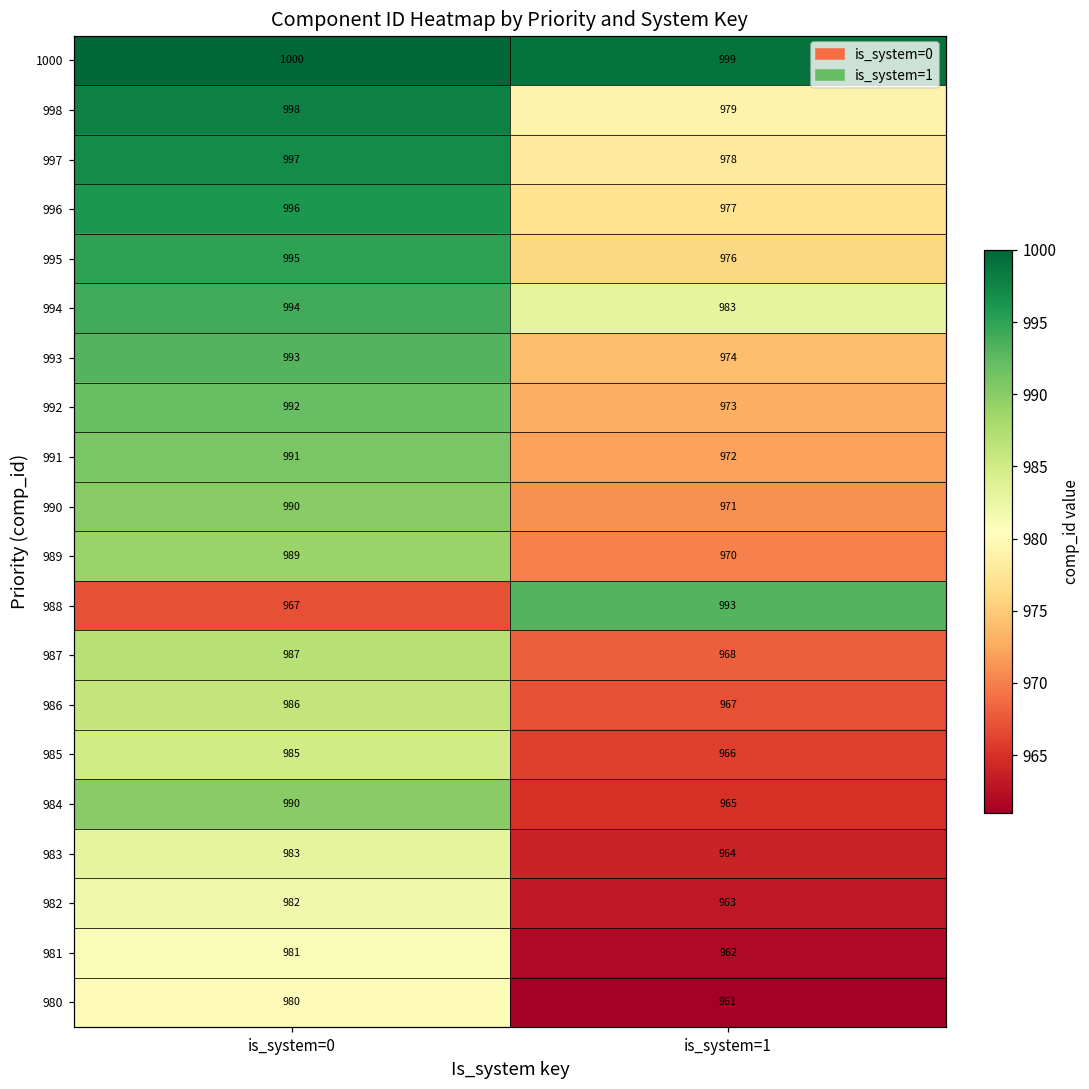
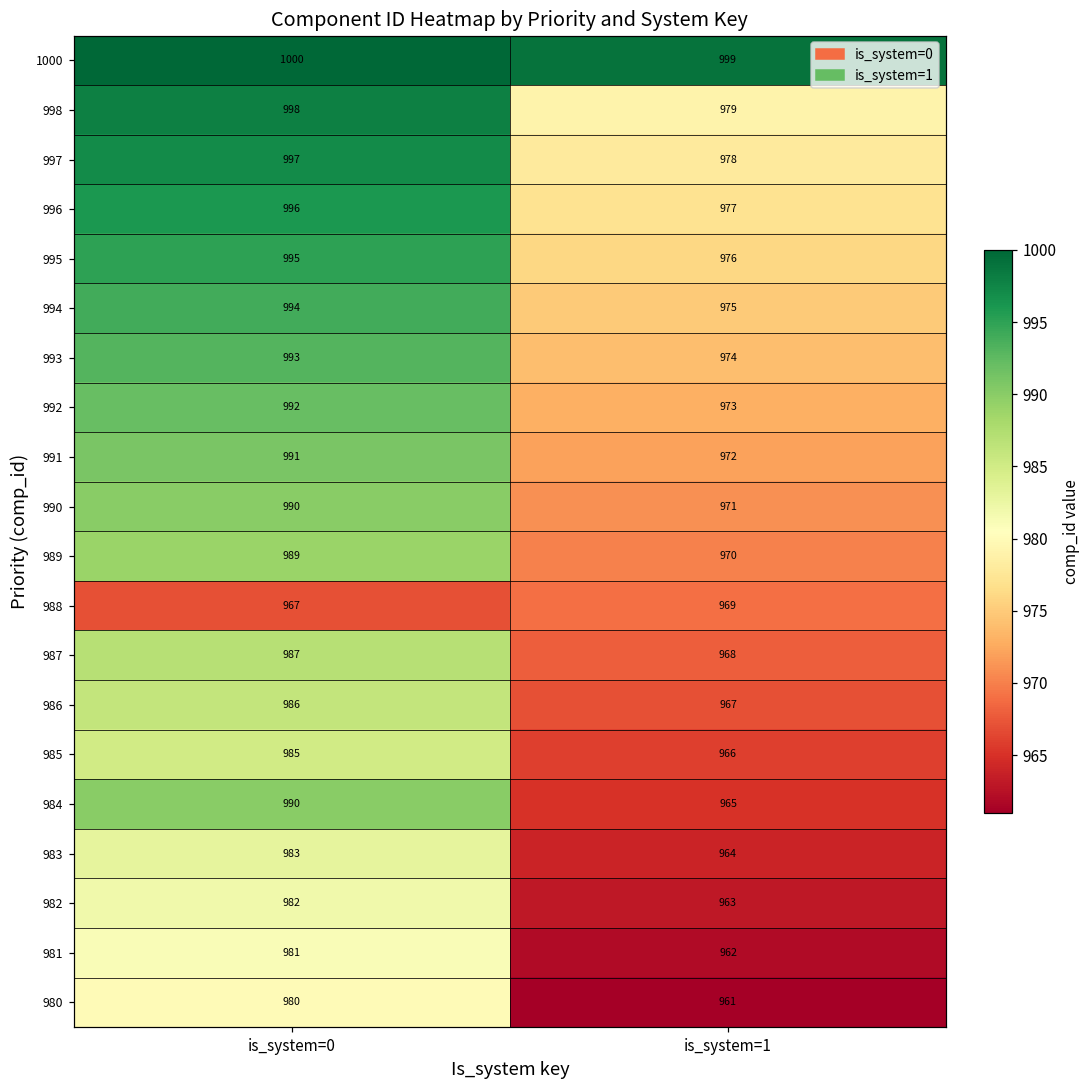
  {
    "1000": {
      "is_system=0": 1000,
      "is_system=1": 999
    },
    "998": {
      "is_system=0": 998,
      "is_system=1": 979
    },
    "997": {
      "is_system=0": 997,
      "is_system=1": 978
    },
    "996": {
      "is_system=0": 996,
      "is_system=1": 977
    },
    "995": {
      "is_system=0": 995,
      "is_system=1": 976
    },
    "994": {
      "is_system=0": 994,
-     "is_system=1": 983
+     "is_system=1": 975
    },
    "993": {
      "is_system=0": 993,
      "is_system=1": 974
    },
    "992": {
      "is_system=0": 992,
      "is_system=1": 973
    },
    "991": {
      "is_system=0": 991,
      "is_system=1": 972
    },
    "990": {
      "is_system=0": 990,
      "is_system=1": 971
    },
    "989": {
      "is_system=0": 989,
      "is_system=1": 970
    },
    "988": {
      "is_system=0": 967,
-     "is_system=1": 993
+     "is_system=1": 969
    },
    "987": {
      "is_system=0": 987,
      "is_system=1": 968
    },
    "986": {
      "is_system=0": 986,
      "is_system=1": 967
    },
    "985": {
      "is_system=0": 985,
      "is_system=1": 966
    },
    "984": {
      "is_system=0": 990,
      "is_system=1": 965
    },
    "983": {
      "is_system=0": 983,
      "is_system=1": 964
    },
    "982": {
      "is_system=0": 982,
      "is_system=1": 963
    },
    "981": {
      "is_system=0": 981,
      "is_system=1": 962
    },
    "980": {
      "is_system=0": 980,
      "is_system=1": 961
    }
  }
